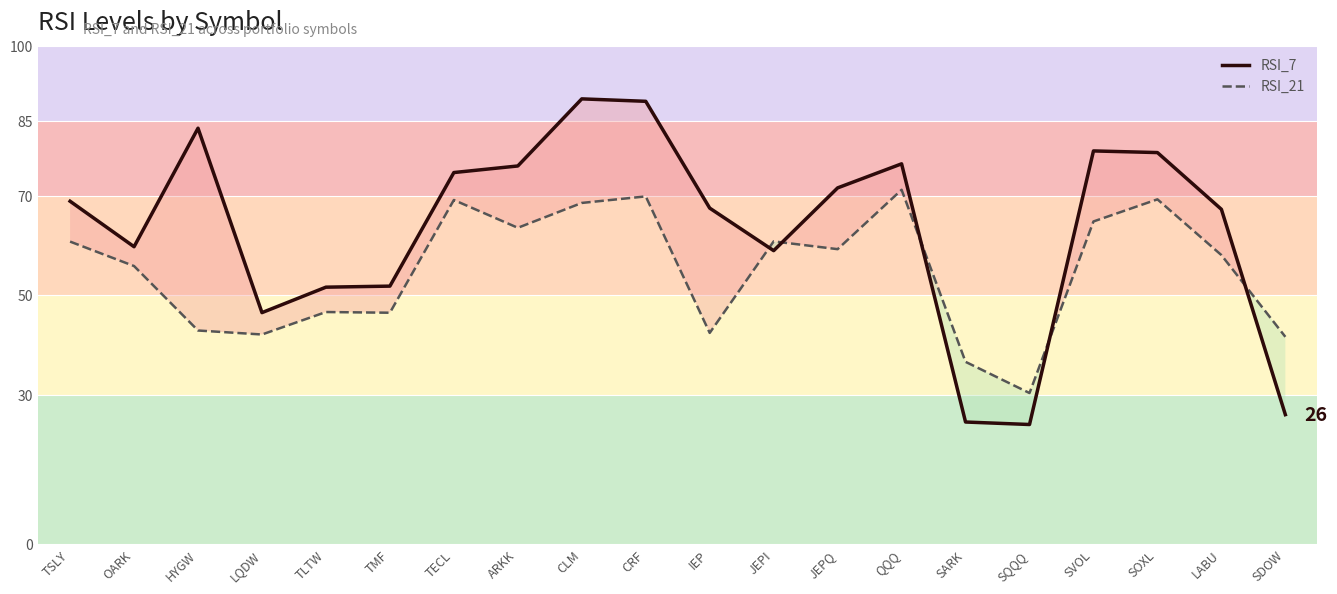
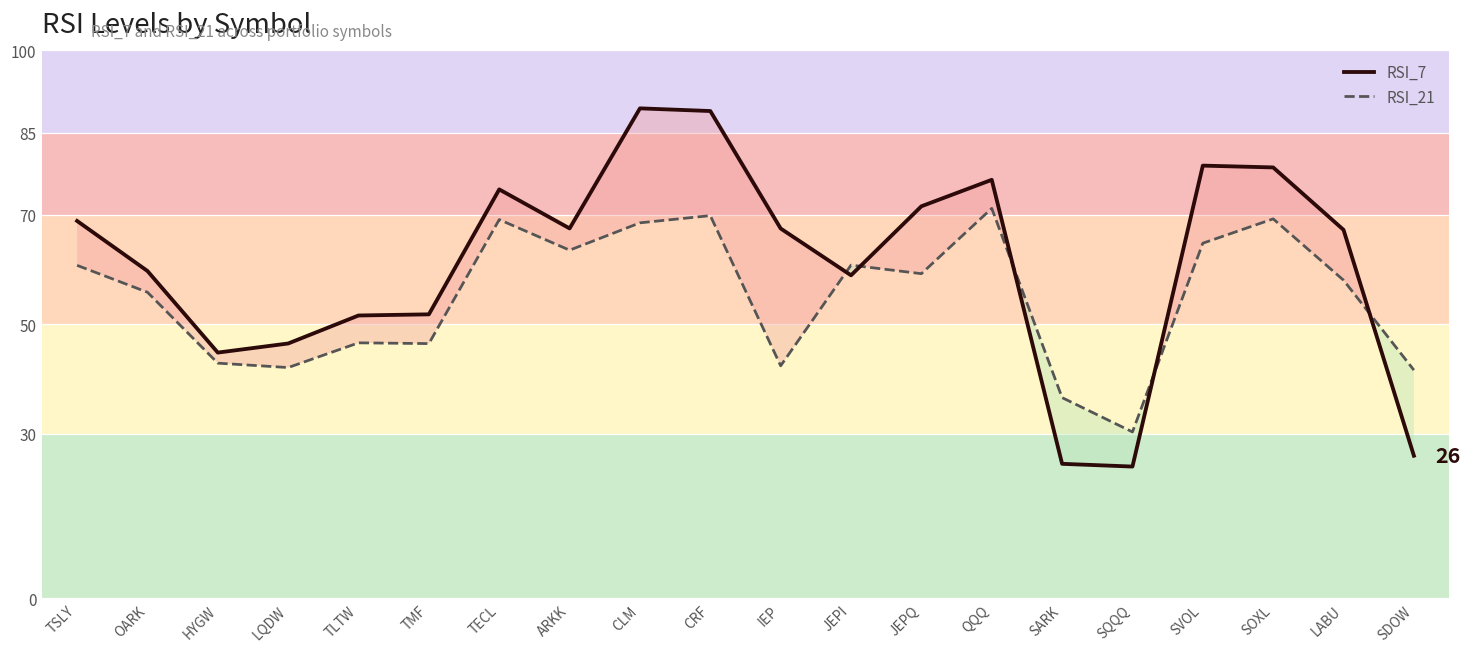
  {
    "RSI_7": {
      "TSLY": 69,
      "OARK": 60,
-     "HYGW": 84,
+     "HYGW": 45,
      "LQDW": 47,
      "TLTW": 52,
      "TMF": 52,
      "TECL": 75,
-     "ARKK": 76,
+     "ARKK": 68,
      "CLM": 89,
      "CRF": 89,
      "IEP": 67,
      "JEPI": 59,
      "JEPQ": 72,
      "QQQ": 76,
      "SARK": 25,
      "SQQQ": 24,
      "SVOL": 79,
      "SOXL": 79,
      "LABU": 67
    },
    "RSI_21": {
      "TSLY": 61,
      "OARK": 56,
      "HYGW": 43,
      "LQDW": 42,
      "TLTW": 47,
      "TMF": 46,
      "TECL": 69,
      "ARKK": 64,
      "CLM": 69,
      "CRF": 70,
      "IEP": 42,
      "JEPI": 61,
      "JEPQ": 59,
      "QQQ": 71,
      "SARK": 37,
      "SQQQ": 30,
      "SVOL": 65,
      "SOXL": 69,
      "LABU": 58,
      "SDOW": 42
    }
  }
